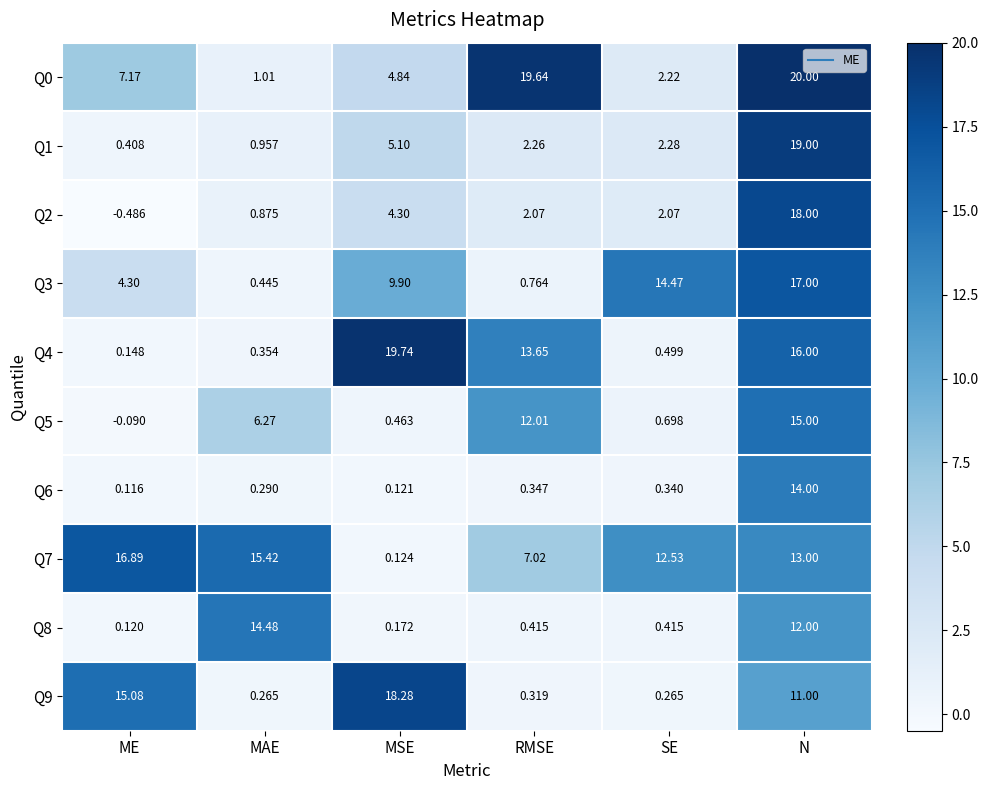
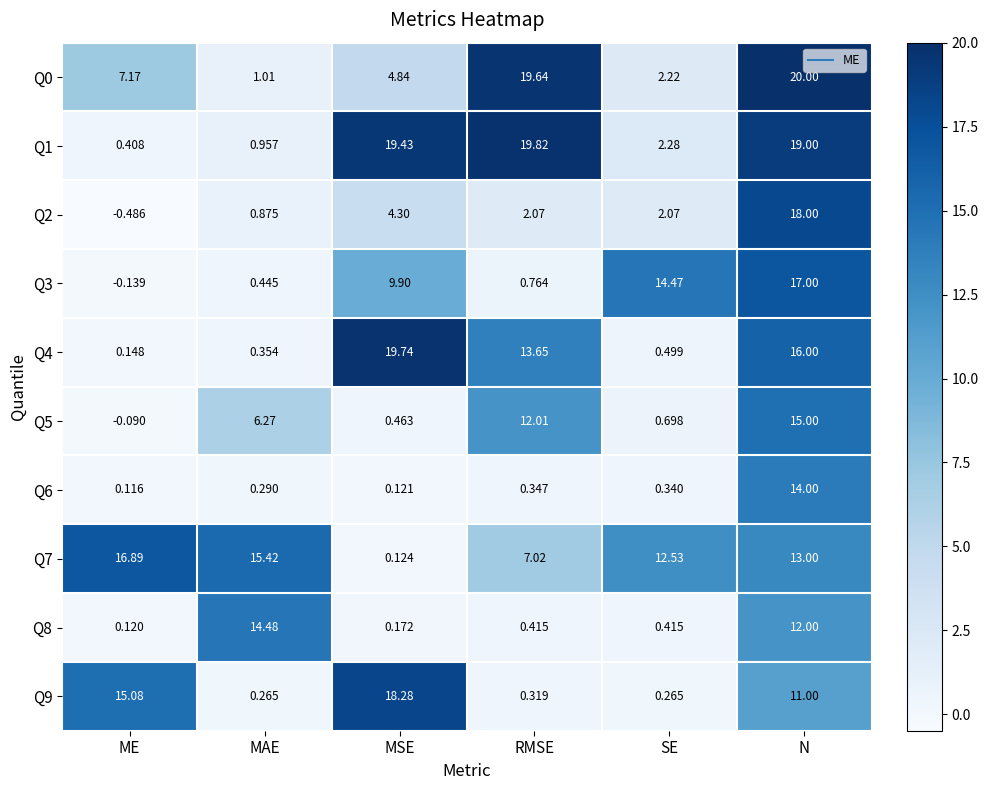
  {
    "Q0": {
      "ME": 7.17,
      "MAE": 1.01,
      "MSE": 4.84,
      "RMSE": 19.64,
      "SE": 2.22
    },
    "Q1": {
      "ME": 0.408,
      "MAE": 0.957,
-     "MSE": 5.10,
-     "RMSE": 2.26,
+     "MSE": 19.43,
+     "RMSE": 19.82,
      "SE": 2.28,
      "N": 19.00
    },
    "Q2": {
      "ME": -0.486,
      "MAE": 0.875,
      "MSE": 4.30,
      "RMSE": 2.07,
      "SE": 2.07,
      "N": 18.00
    },
    "Q3": {
-     "ME": 4.30,
+     "ME": -0.139,
      "MAE": 0.445,
      "MSE": 9.90,
      "RMSE": 0.764,
      "SE": 14.47,
      "N": 17.00
    },
    "Q4": {
      "ME": 0.148,
      "MAE": 0.354,
      "MSE": 19.74,
      "RMSE": 13.65,
      "SE": 0.499,
      "N": 16.00
    },
    "Q5": {
      "ME": -0.090,
      "MAE": 6.27,
      "MSE": 0.463,
      "RMSE": 12.01,
      "SE": 0.698,
      "N": 15.00
    },
    "Q6": {
      "ME": 0.116,
      "MAE": 0.290,
      "MSE": 0.121,
      "RMSE": 0.347,
      "SE": 0.340,
      "N": 14.00
    },
    "Q7": {
      "ME": 16.89,
      "MAE": 15.42,
      "MSE": 0.124,
      "RMSE": 7.02,
      "SE": 12.53,
      "N": 13.00
    },
    "Q8": {
      "ME": 0.120,
      "MAE": 14.48,
      "MSE": 0.172,
      "RMSE": 0.415,
      "SE": 0.415,
      "N": 12.00
    },
    "Q9": {
      "ME": 15.08,
      "MAE": 0.265,
      "MSE": 18.28,
      "RMSE": 0.319,
      "SE": 0.265,
      "N": 11.00
    }
  }
